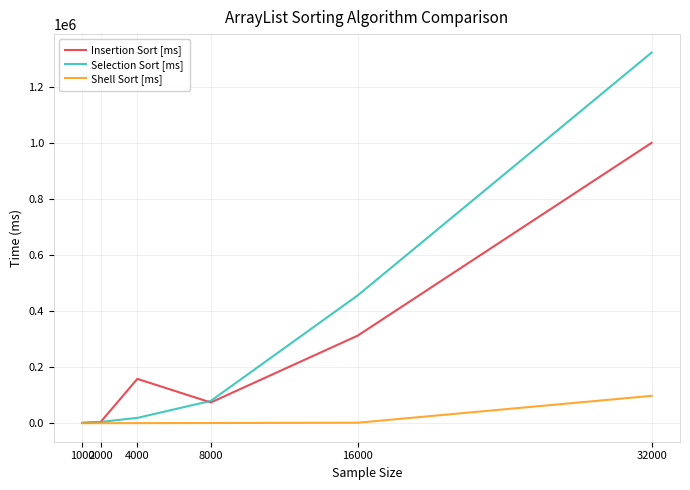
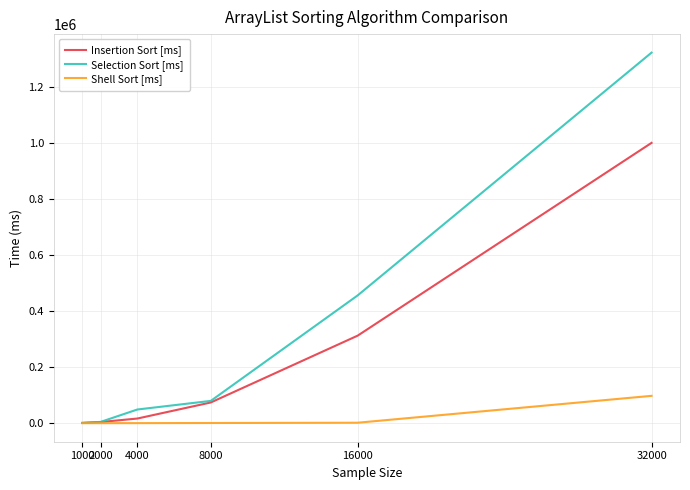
  {
    "Insertion Sort [ms]": {
-     "4000": 160000,
+     "4000": 20000,
      "16000": 310000,
      "32000": 1000000
    },
    "Selection Sort [ms]": {
-     "4000": 20000,
+     "4000": 50000,
      "16000": 460000,
      "32000": 1320000
    },
    "Shell Sort [ms]": {
      "4000": 0,
      "8000": 0,
      "16000": 0,
      "32000": 100000
    }
  }
